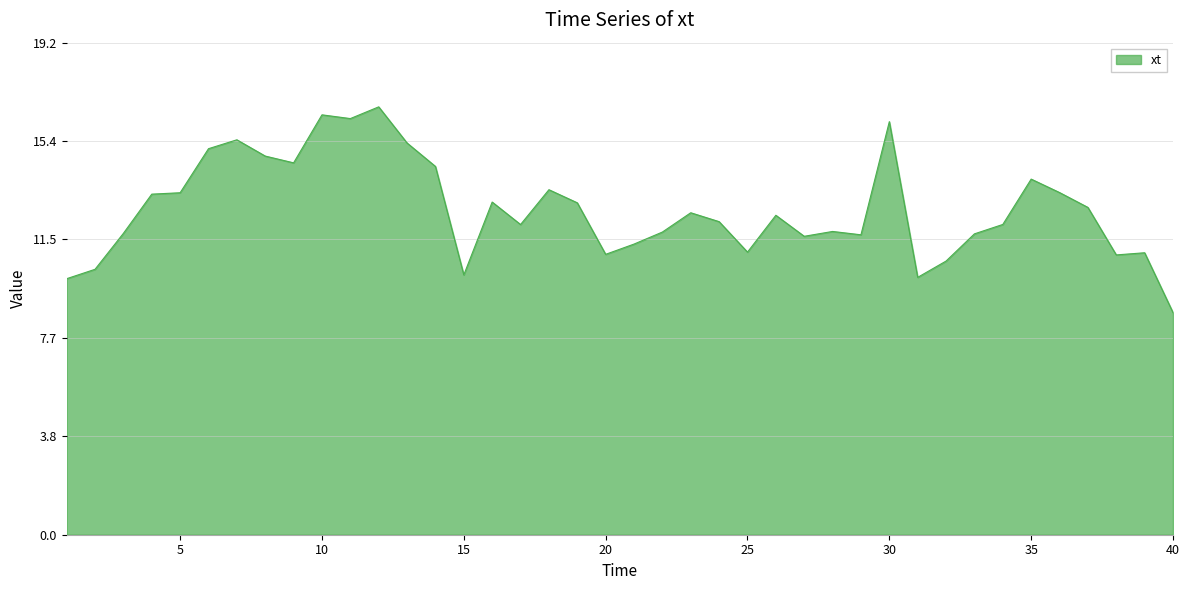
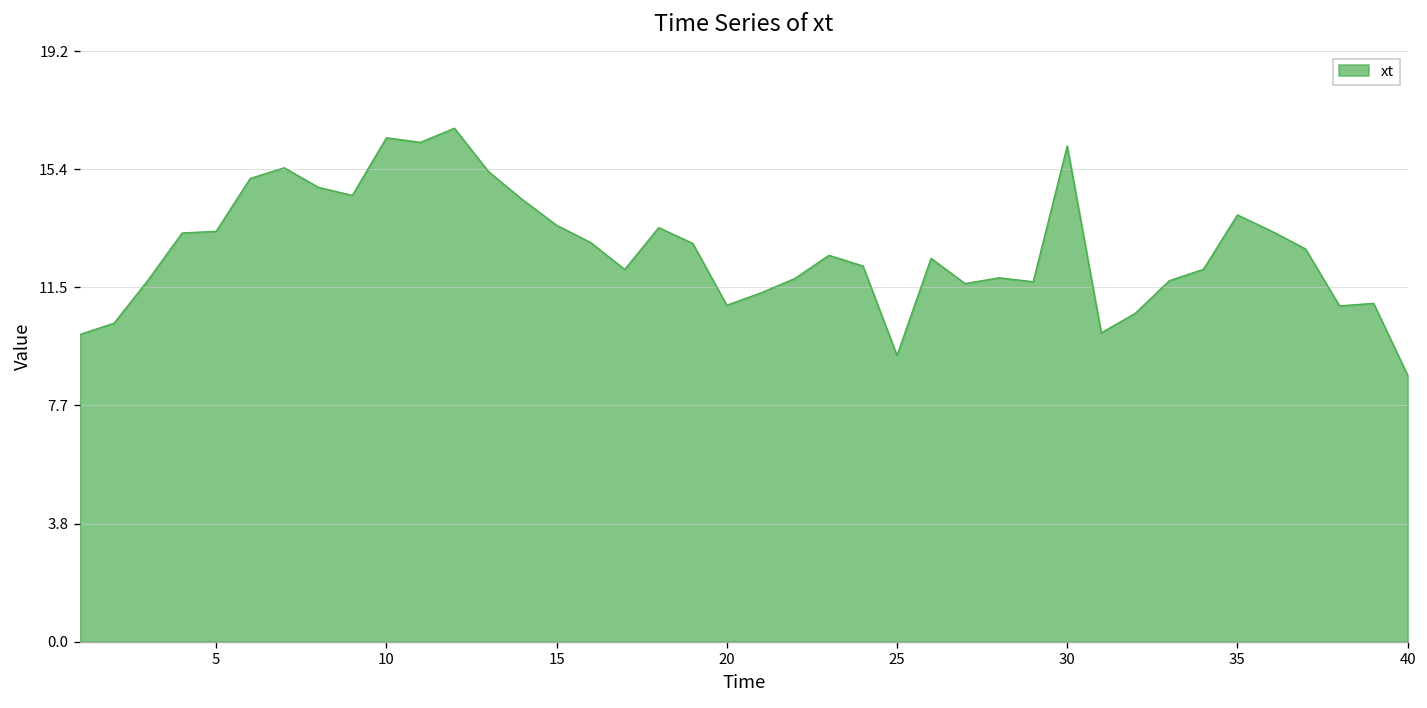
  {
    "5": 13.4,
    "10": 16.4,
-   "15": 10.1,
+   "15": 13.6,
    "20": 11.0,
-   "25": 11.0,
+   "25": 9.3,
    "30": 16.1,
    "35": 13.9,
    "40": 8.7
  }
